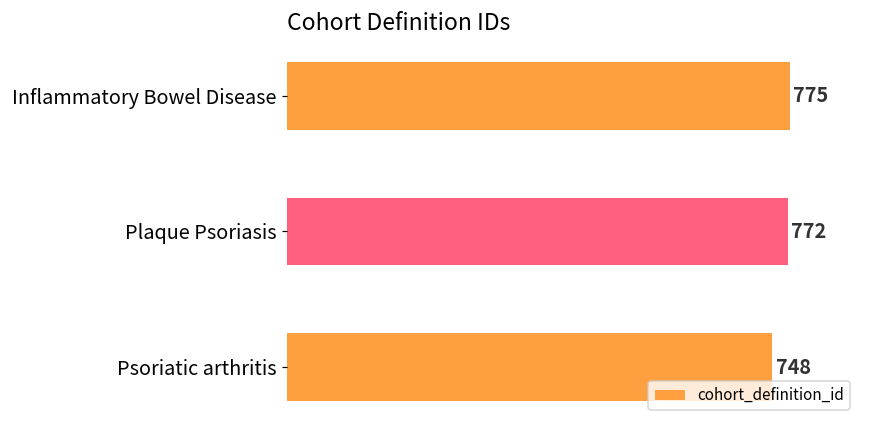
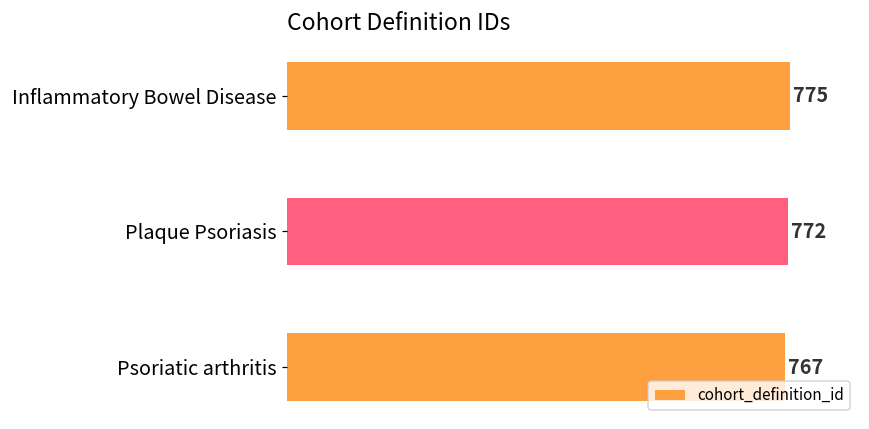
  {
    "Inflammatory Bowel Disease": 775,
    "Plaque Psoriasis": 772,
-   "Psoriatic arthritis": 748
+   "Psoriatic arthritis": 767
  }
